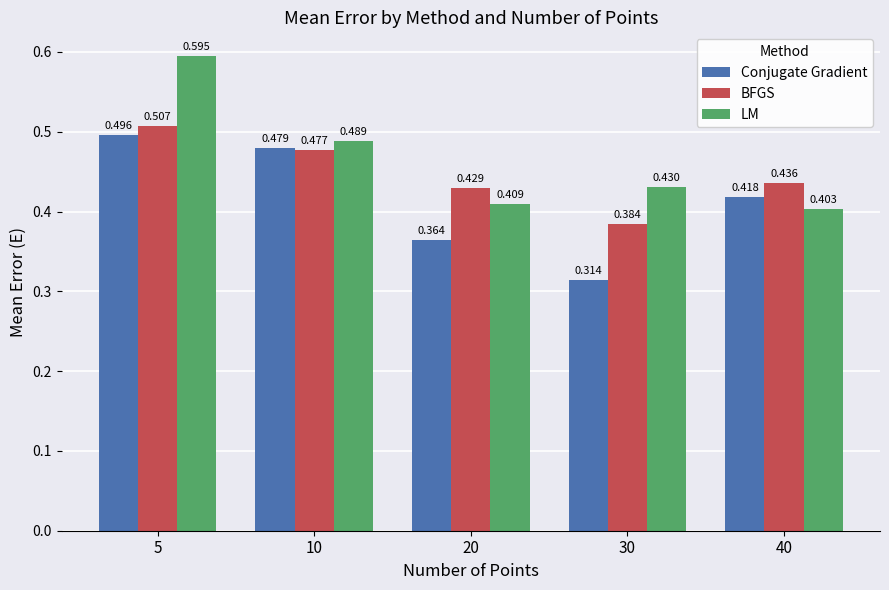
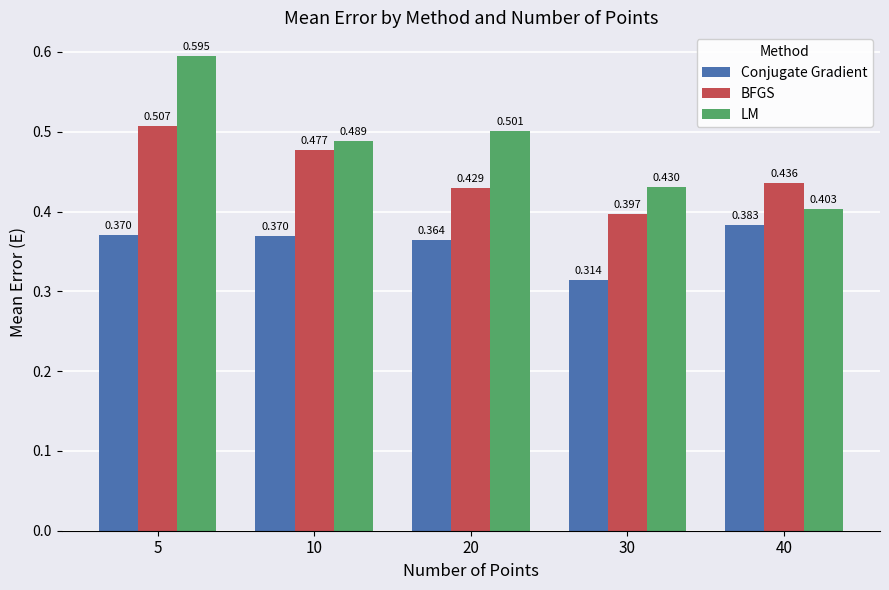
  {
    "Conjugate Gradient": {
-     "5": 0.496,
-     "10": 0.479,
+     "5": 0.370,
+     "10": 0.370,
      "20": 0.364,
      "30": 0.314,
-     "40": 0.418
+     "40": 0.383
    },
    "BFGS": {
      "5": 0.507,
      "10": 0.477,
      "20": 0.429,
-     "30": 0.384,
+     "30": 0.397,
      "40": 0.436
    },
    "LM": {
      "5": 0.595,
      "10": 0.489,
-     "20": 0.409,
+     "20": 0.501,
      "30": 0.430,
      "40": 0.403
    }
  }
